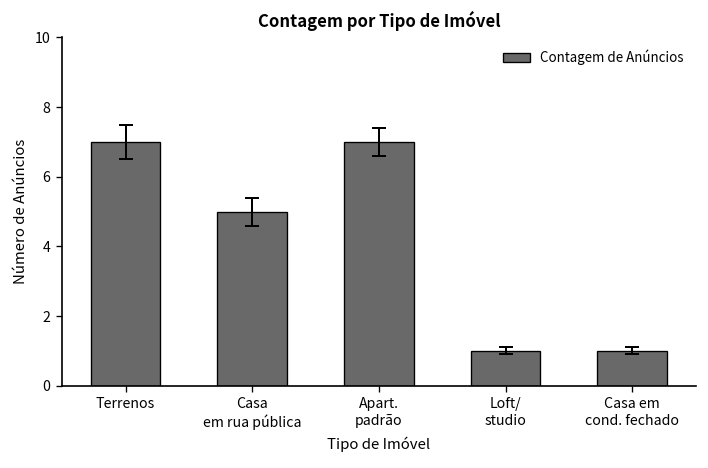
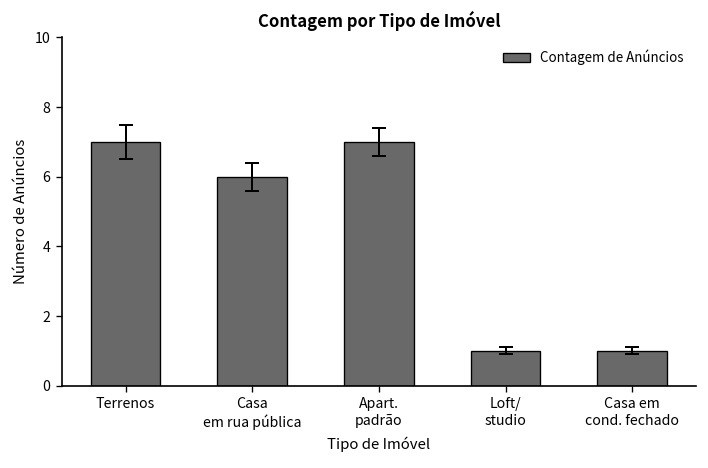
  {
    "Contagem de Anúncios": {
      "Terrenos": 7,
-     "Casa em rua pública": 5,
+     "Casa em rua pública": 6,
      "Apart. padrão": 7,
      "Loft/ studio": 1,
      "Casa em cond. fechado": 1
    }
  }
